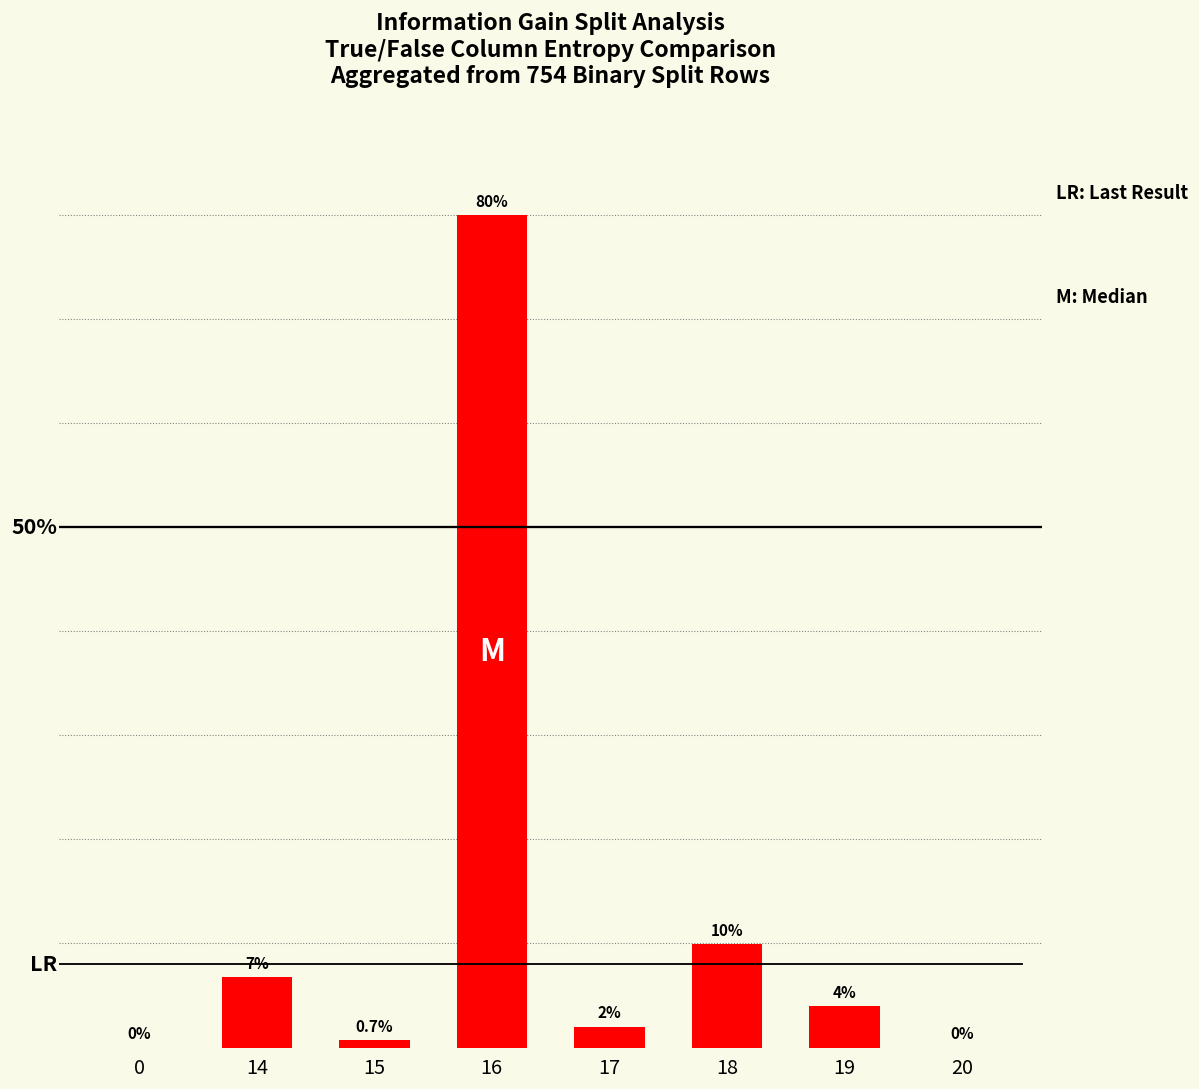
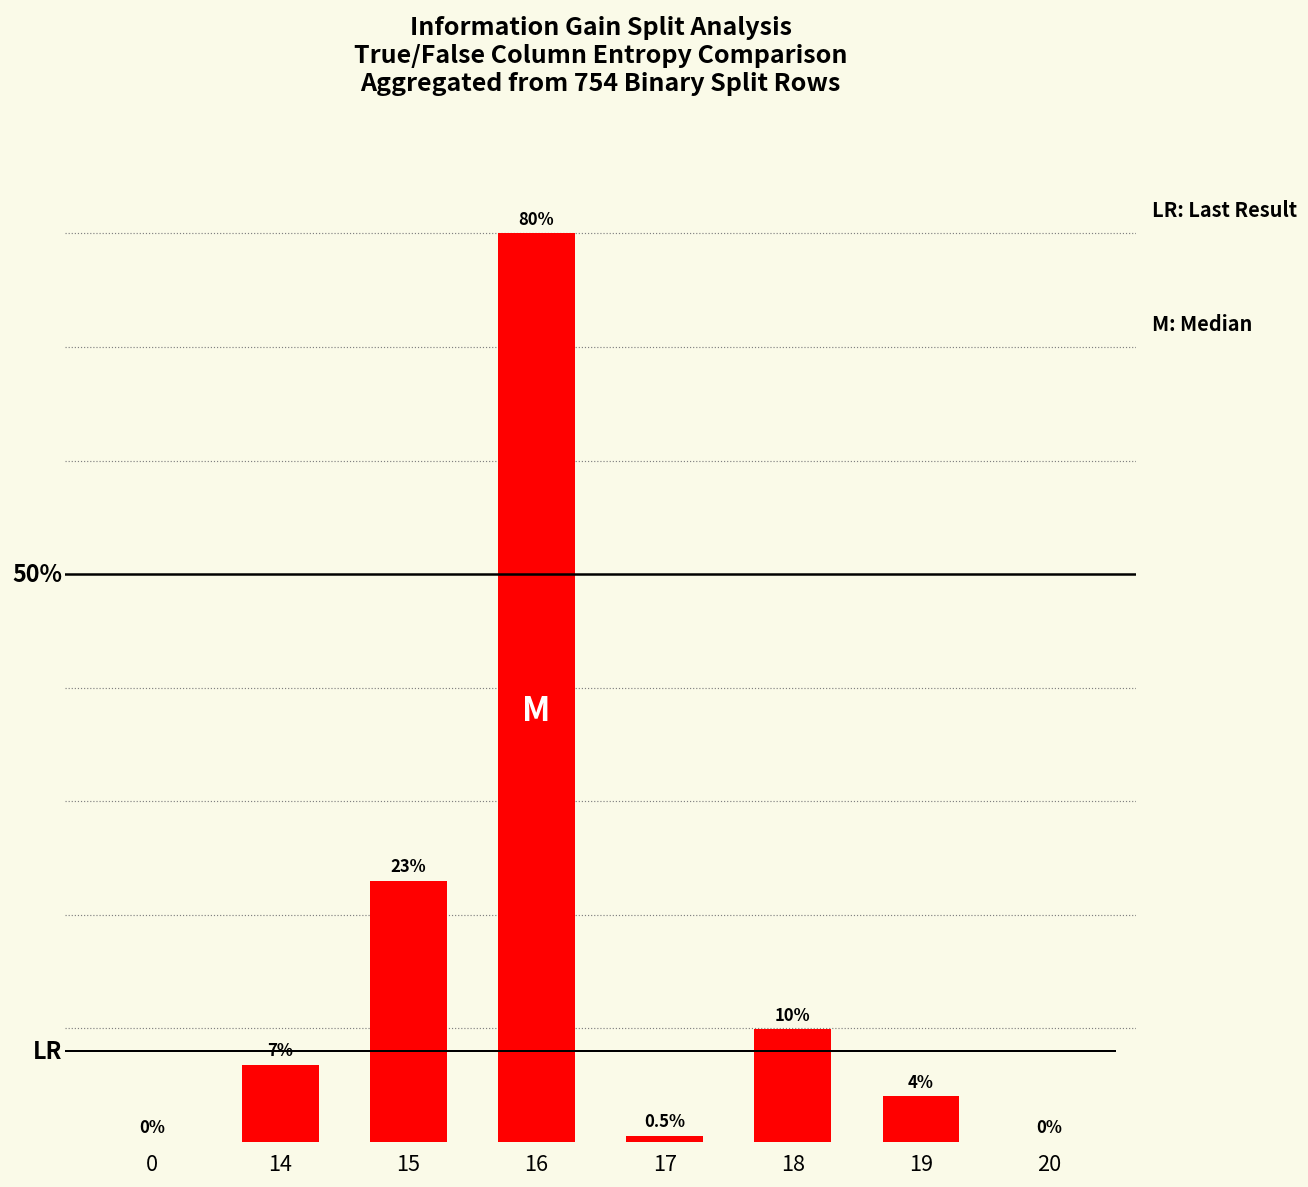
  {
    "0": "0%",
    "14": "7%",
-   "15": "0.7%",
+   "15": "23%",
    "16": "80%",
-   "17": "2%",
+   "17": "0.5%",
    "18": "10%",
    "19": "4%",
    "20": "0%"
  }
